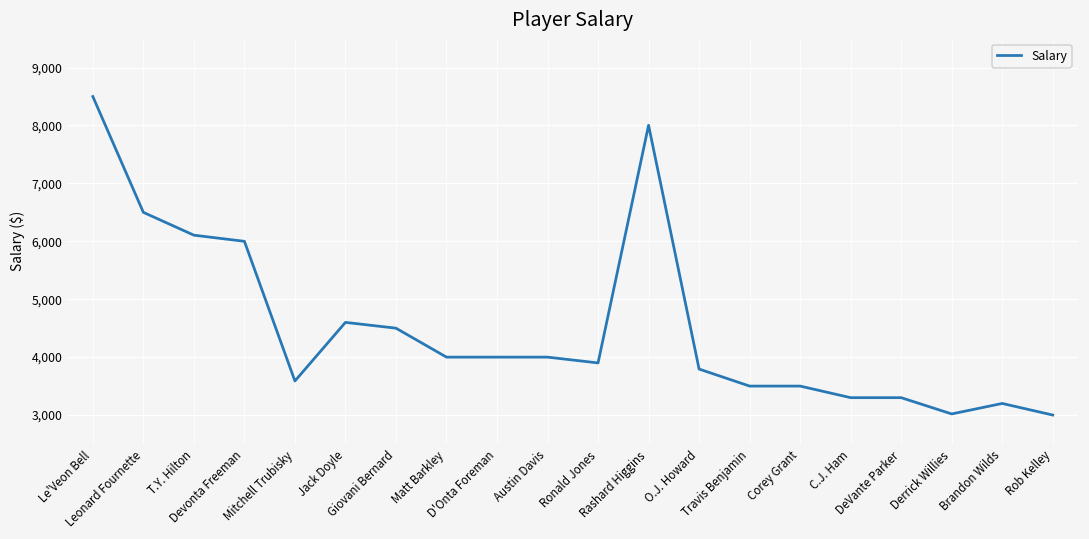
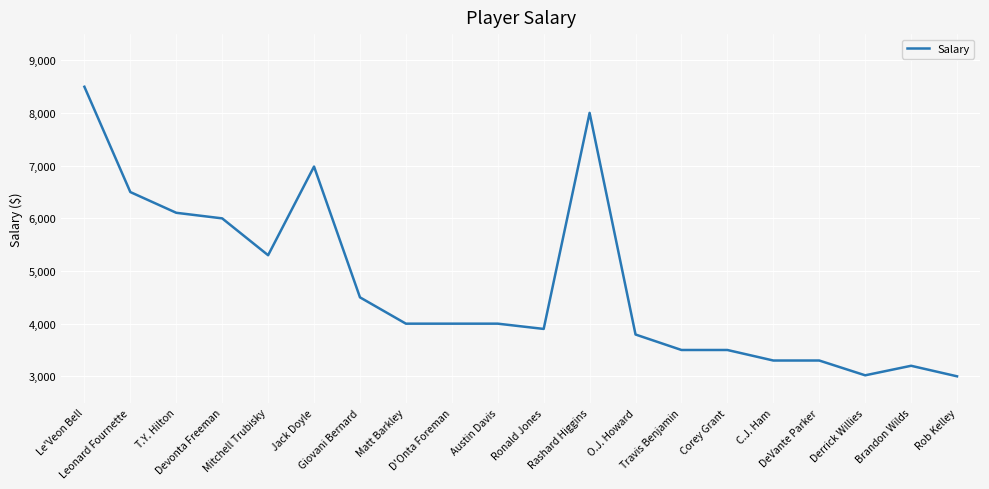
  {
    "Le'Veon Bell": "8,500",
    "Leonard Fournette": "6,500",
    "T.Y. Hilton": "6,100",
    "Devonta Freeman": "6,000",
-   "Mitchell Trubisky": "3,600",
-   "Jack Doyle": "4,600",
+   "Mitchell Trubisky": "5,300",
+   "Jack Doyle": "7,000",
    "Giovani Bernard": "4,500",
    "Matt Barkley": "4,000",
    "D'Onta Foreman": "4,000",
    "Austin Davis": "4,000",
    "Ronald Jones": "3,900",
    "Rashard Higgins": "8,000",
    "O.J. Howard": "3,800",
    "Travis Benjamin": "3,500",
    "Corey Grant": "3,500",
    "C.J. Ham": "3,300",
    "DeVante Parker": "3,300",
    "Derrick Willies": "3,000",
    "Brandon Wilds": "3,200",
    "Rob Kelley": "3,000"
  }
